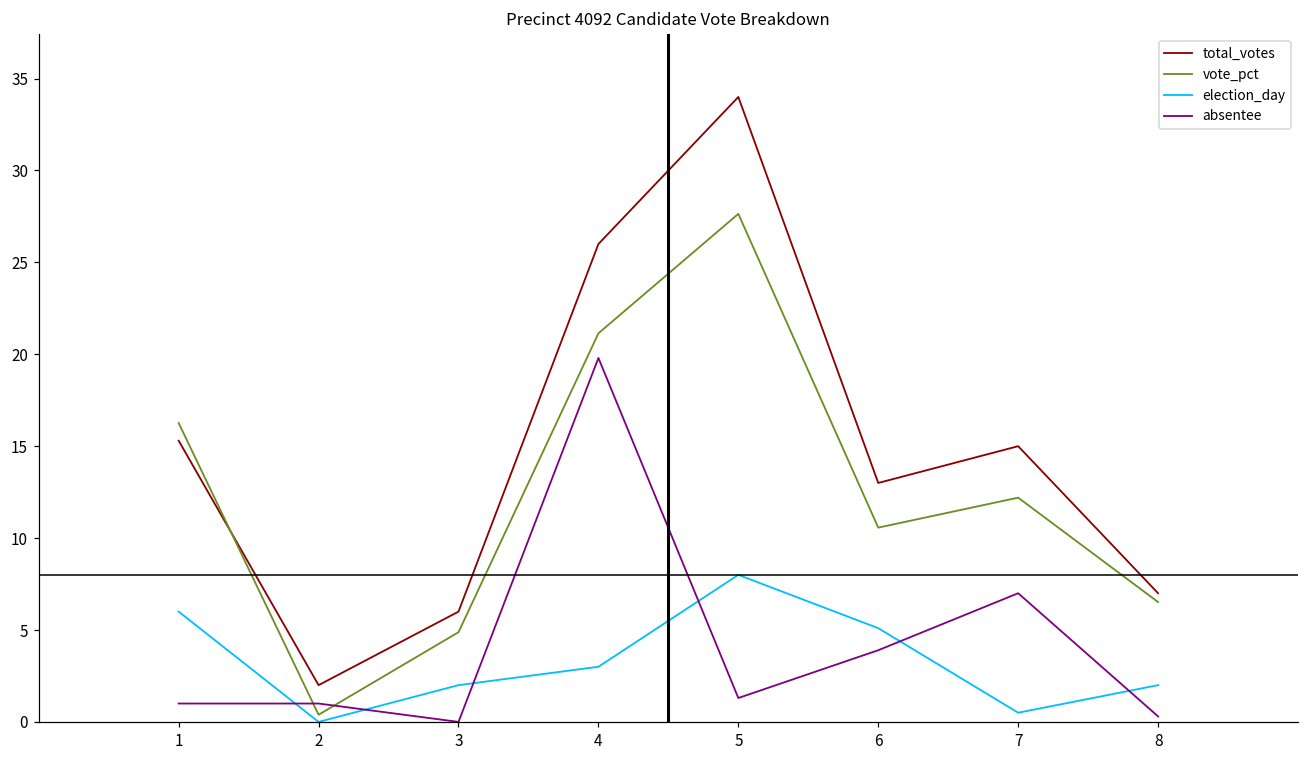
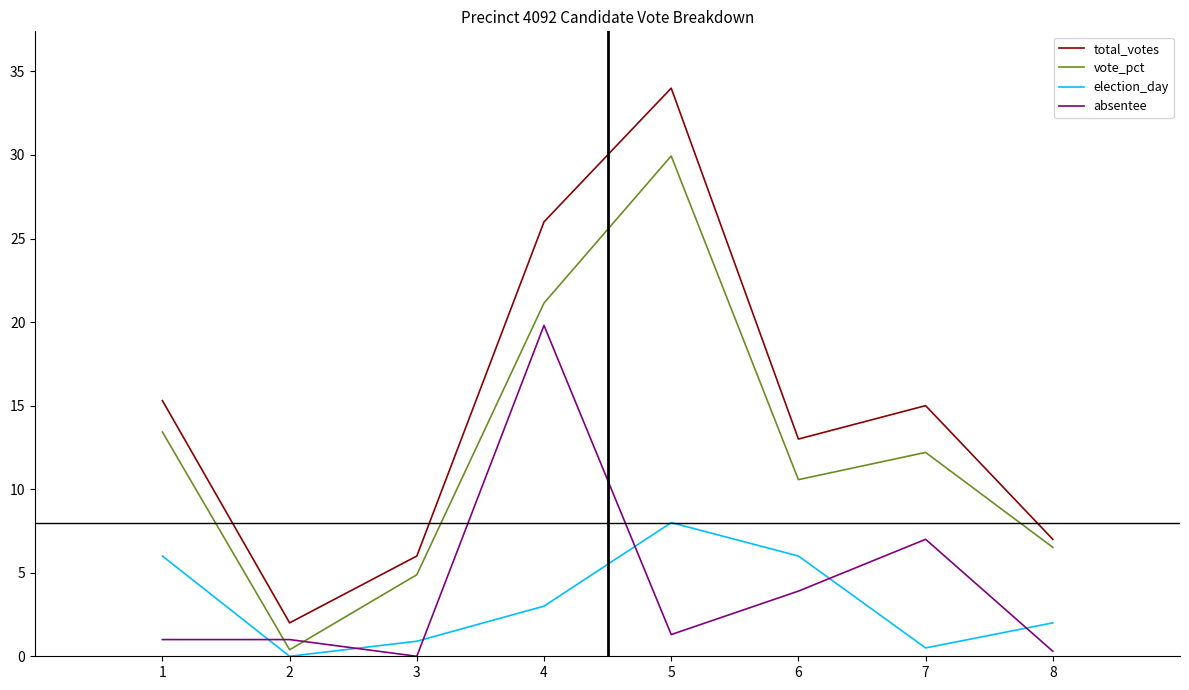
  {
    "total_votes": {
      "1": 15.3,
      "2": 2.0,
      "3": 6.0,
      "4": 26.0,
      "5": 34.0,
      "6": 13.0,
      "7": 15.0,
      "8": 7.0
    },
    "vote_pct": {
-     "1": 16.3,
+     "1": 13.4,
      "2": 0.4,
      "3": 4.9,
      "4": 21.1,
-     "5": 27.6,
+     "5": 29.9,
      "6": 10.6,
      "7": 12.2,
      "8": 6.5
    },
    "election_day": {
      "1": 6.0,
      "2": 0.0,
-     "3": 2.0,
+     "3": 0.9,
      "4": 3.0,
      "5": 8.0,
-     "6": 5.1,
+     "6": 6.0,
      "7": 0.5,
      "8": 2.0
    },
    "absentee": {
      "1": 1.0,
      "2": 1.0,
      "3": 0.0,
      "4": 19.8,
      "5": 1.3,
      "6": 3.9,
      "7": 7.0,
      "8": 0.3
    }
  }
